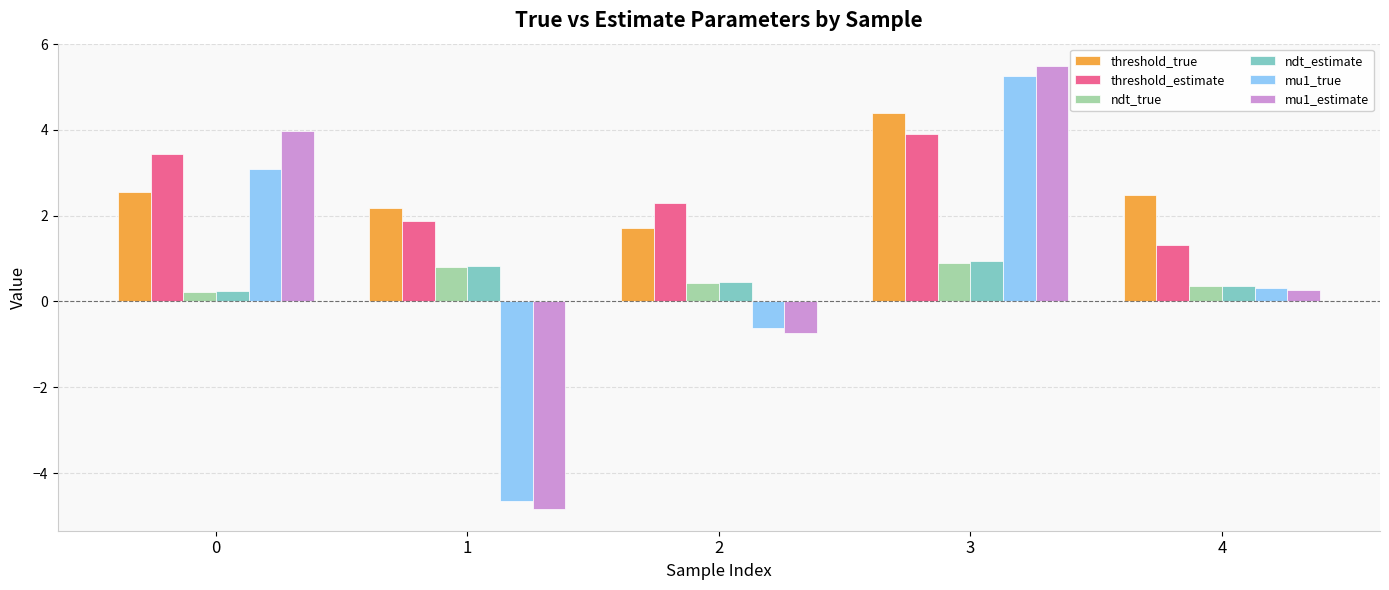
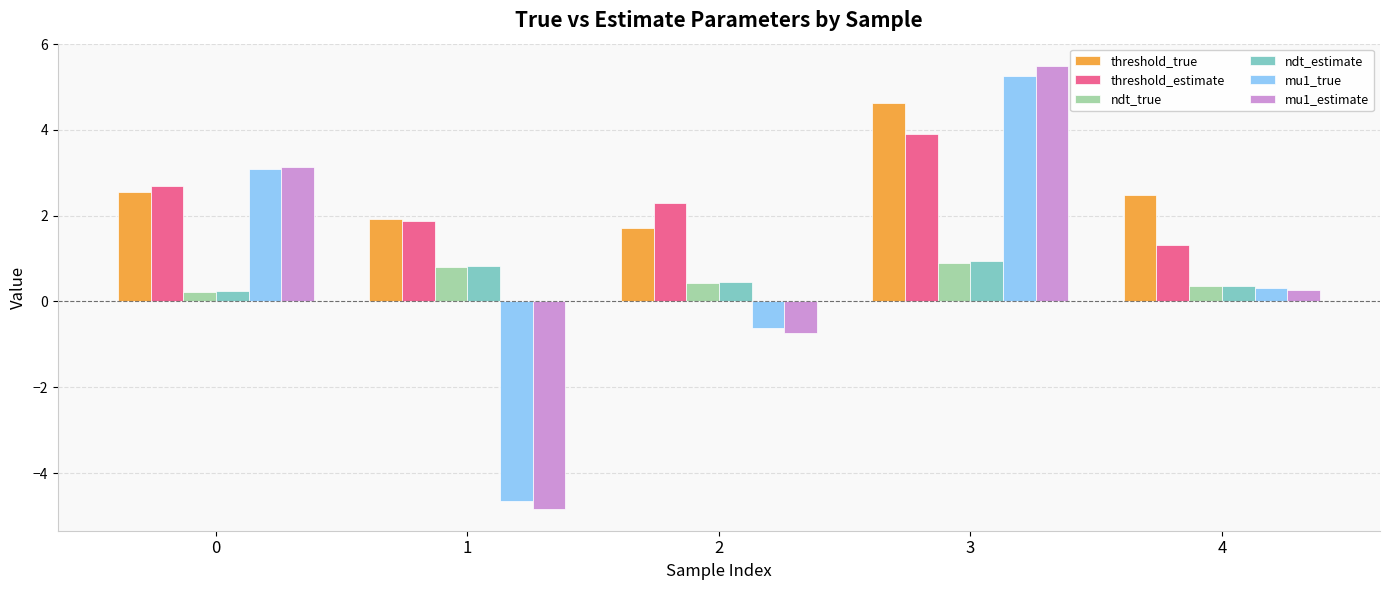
  {
    "threshold_true": {
      "0": 2.5,
-     "1": 2.2,
+     "1": 1.9,
      "2": 1.7,
-     "3": 4.4,
+     "3": 4.6,
      "4": 2.5
    },
    "threshold_estimate": {
-     "0": 3.4,
+     "0": 2.7,
      "1": 1.9,
      "2": 2.3,
      "3": 3.9,
      "4": 1.3
    },
    "mu1_estimate": {
-     "0": 4.0,
+     "0": 3.1,
      "1": -4.8,
      "2": -0.7,
      "3": 5.5,
      "4": 0.3
    }
  }
